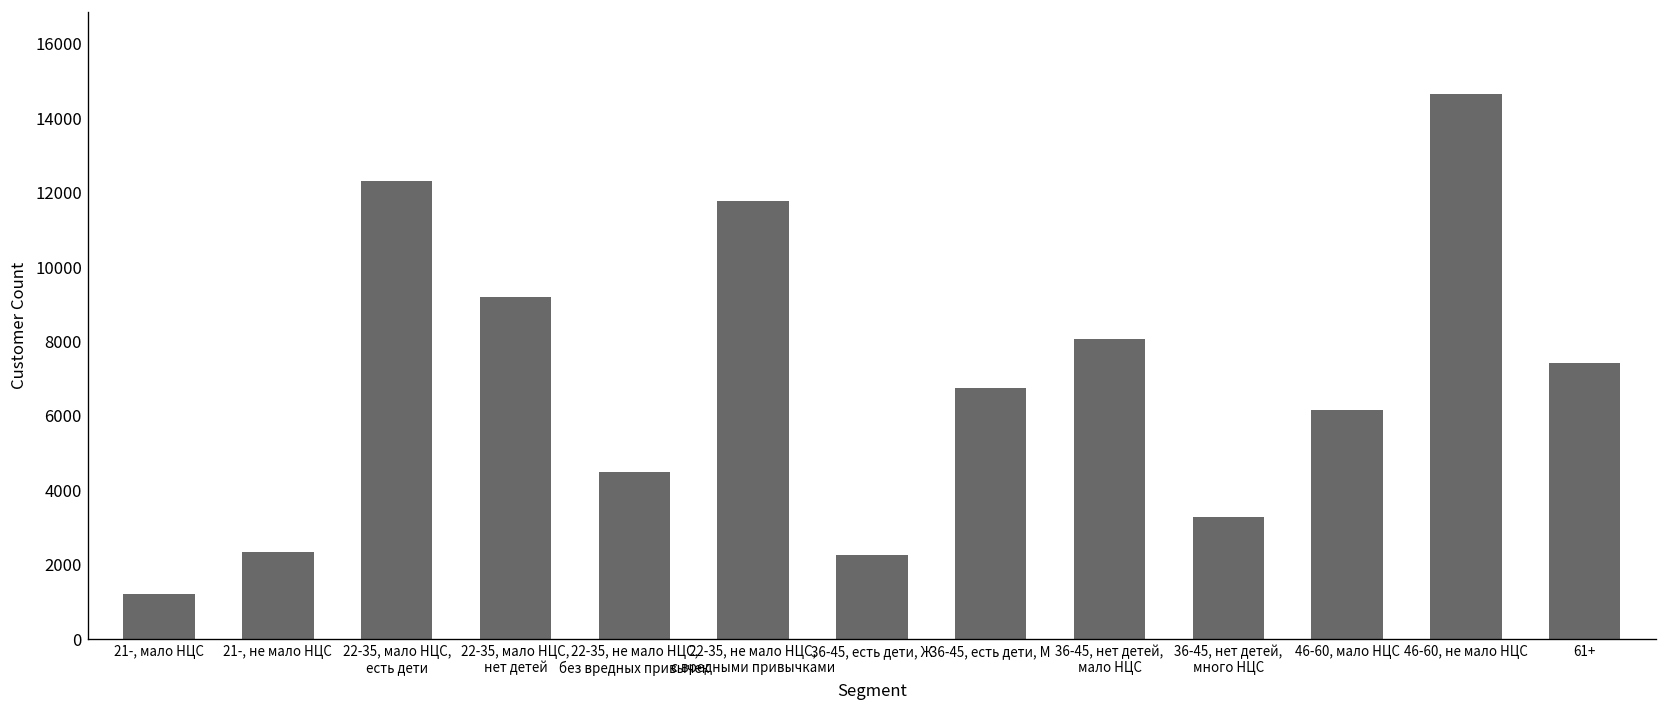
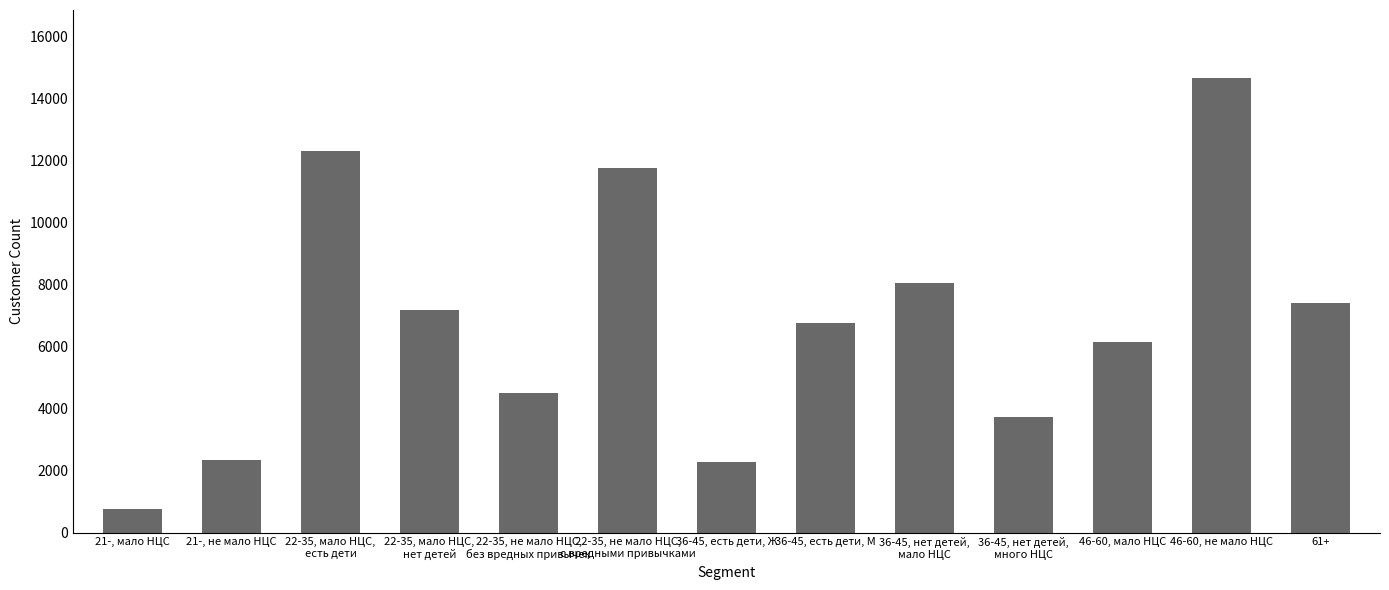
  {
-   "21-, мало НЦС": 1200,
+   "21-, мало НЦС": 700,
    "21-, не мало НЦС": 2300,
    "22-35, мало НЦС, есть дети": 12300,
-   "22-35, мало НЦС, нет детей": 9200,
+   "22-35, мало НЦС, нет детей": 7200,
    "36-45, есть дети, М": 6800,
    "36-45, нет детей, мало НЦС": 8100,
-   "36-45, нет детей, много НЦС": 3300,
+   "36-45, нет детей, много НЦС": 3700,
    "46-60, мало НЦС": 6200,
    "46-60, не мало НЦС": 14700,
    "61+": 7400
  }
